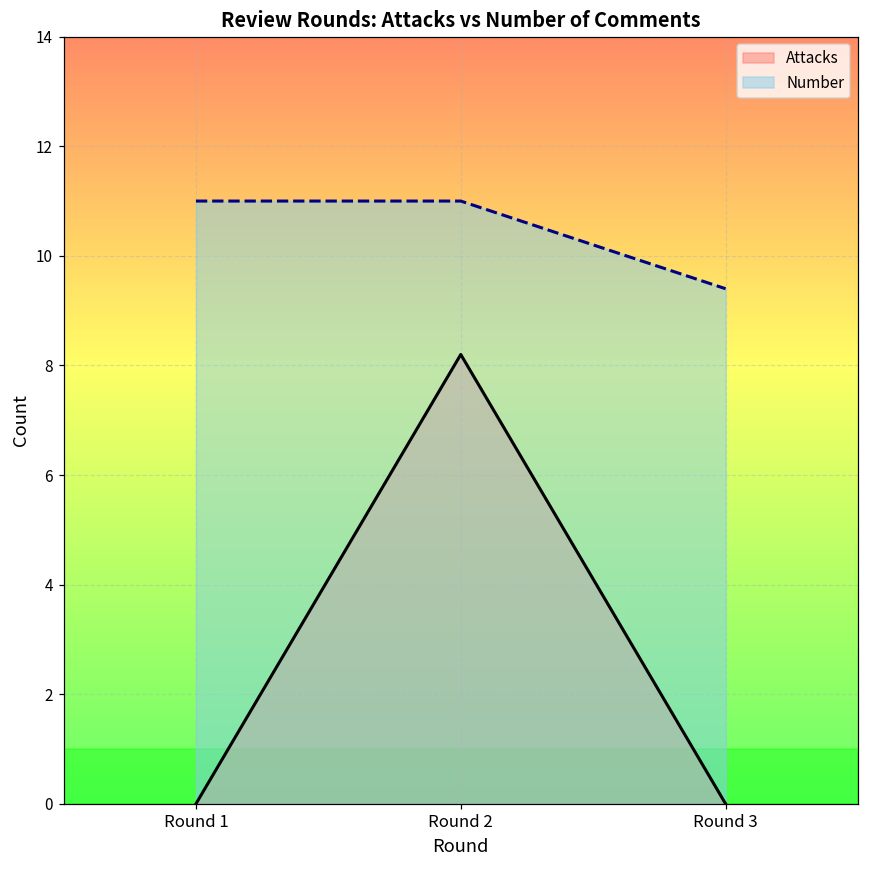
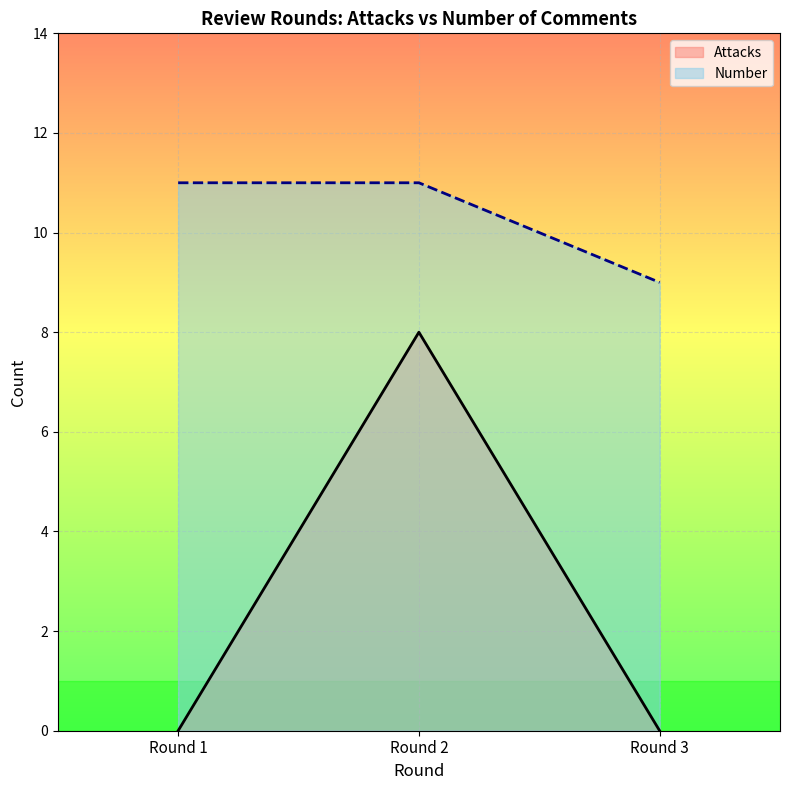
  {
    "Attacks": {
      "Round 1": 0.0,
-     "Round 2": 8.2,
+     "Round 2": 8.0,
      "Round 3": 0.0
    },
    "Number": {
      "Round 1": 11.0,
      "Round 2": 11.0,
-     "Round 3": 9.4
+     "Round 3": 9.0
    }
  }
